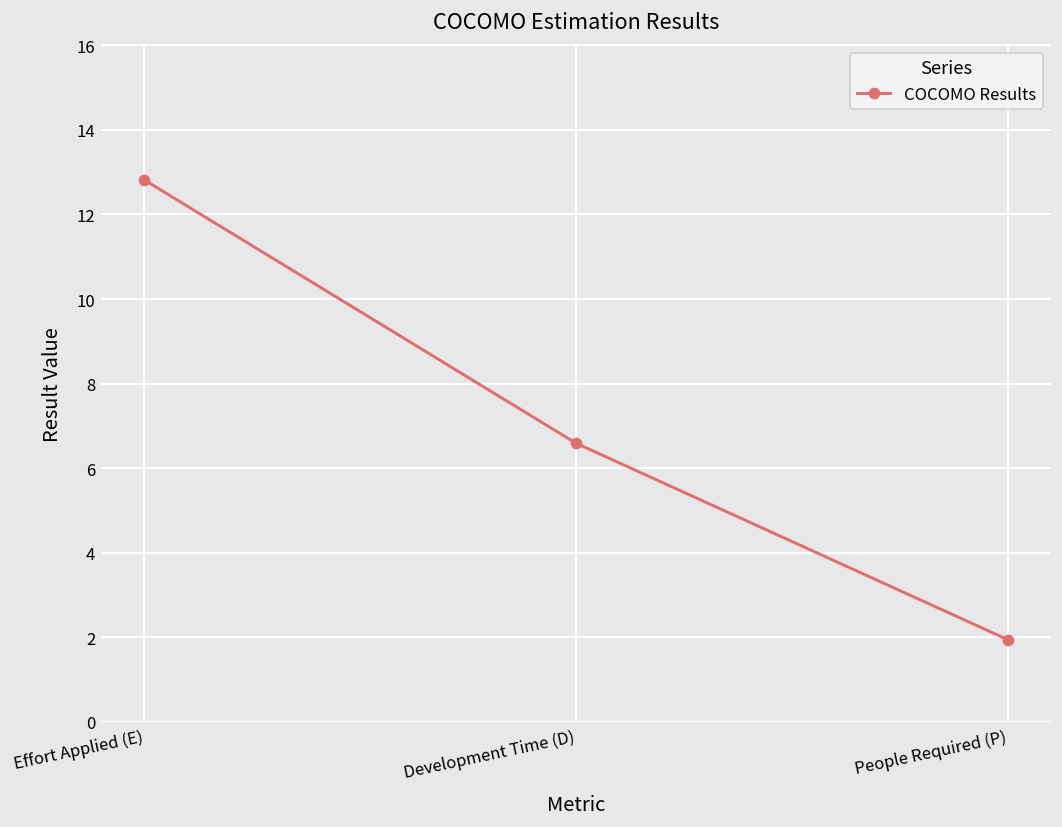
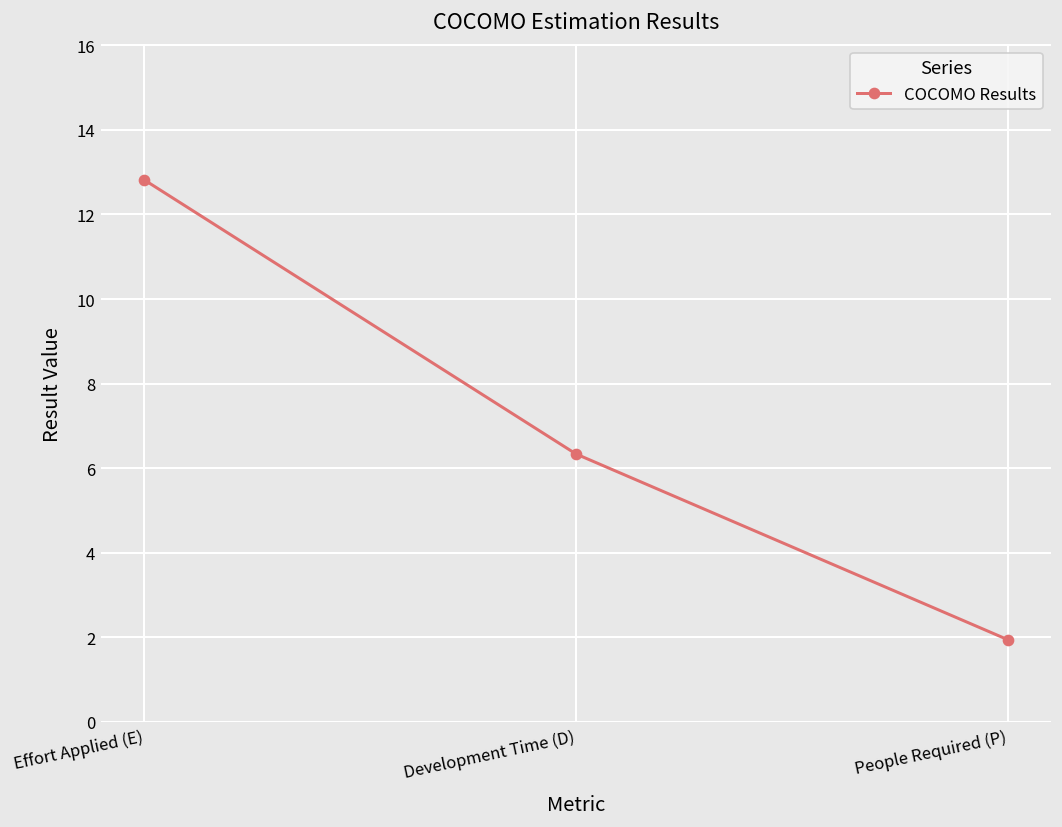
  {
    "Effort Applied (E)": 12.8,
-   "Development Time (D)": 6.6,
+   "Development Time (D)": 6.3,
    "People Required (P)": 1.9
  }
